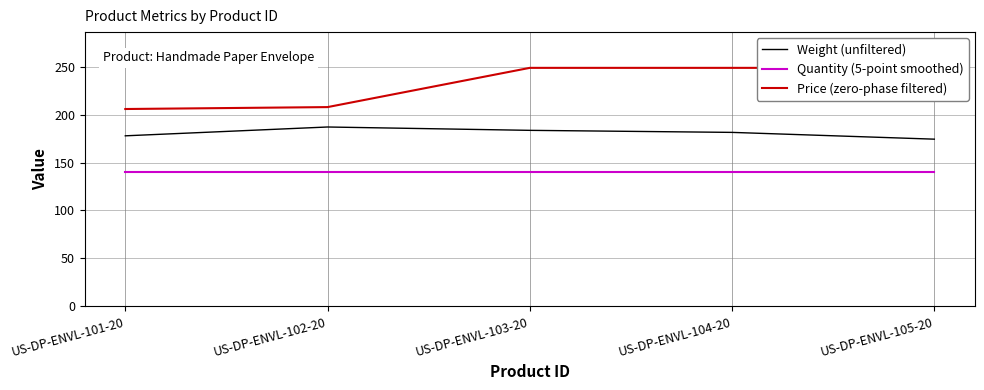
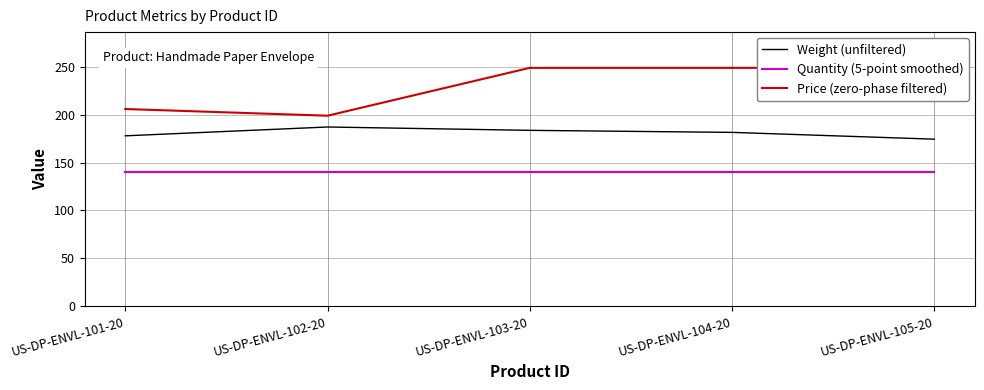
  {
    "Weight (unfiltered)": {
      "US-DP-ENVL-101-20": 180,
      "US-DP-ENVL-102-20": 190,
      "US-DP-ENVL-103-20": 180,
      "US-DP-ENVL-104-20": 180,
      "US-DP-ENVL-105-20": 170
    },
    "Quantity (5-point smoothed)": {
      "US-DP-ENVL-101-20": 140,
      "US-DP-ENVL-102-20": 140,
      "US-DP-ENVL-103-20": 140,
      "US-DP-ENVL-104-20": 140,
      "US-DP-ENVL-105-20": 140
    },
    "Price (zero-phase filtered)": {
      "US-DP-ENVL-101-20": 210,
-     "US-DP-ENVL-102-20": 210,
+     "US-DP-ENVL-102-20": 200,
      "US-DP-ENVL-103-20": 250,
      "US-DP-ENVL-104-20": 250
    }
  }
